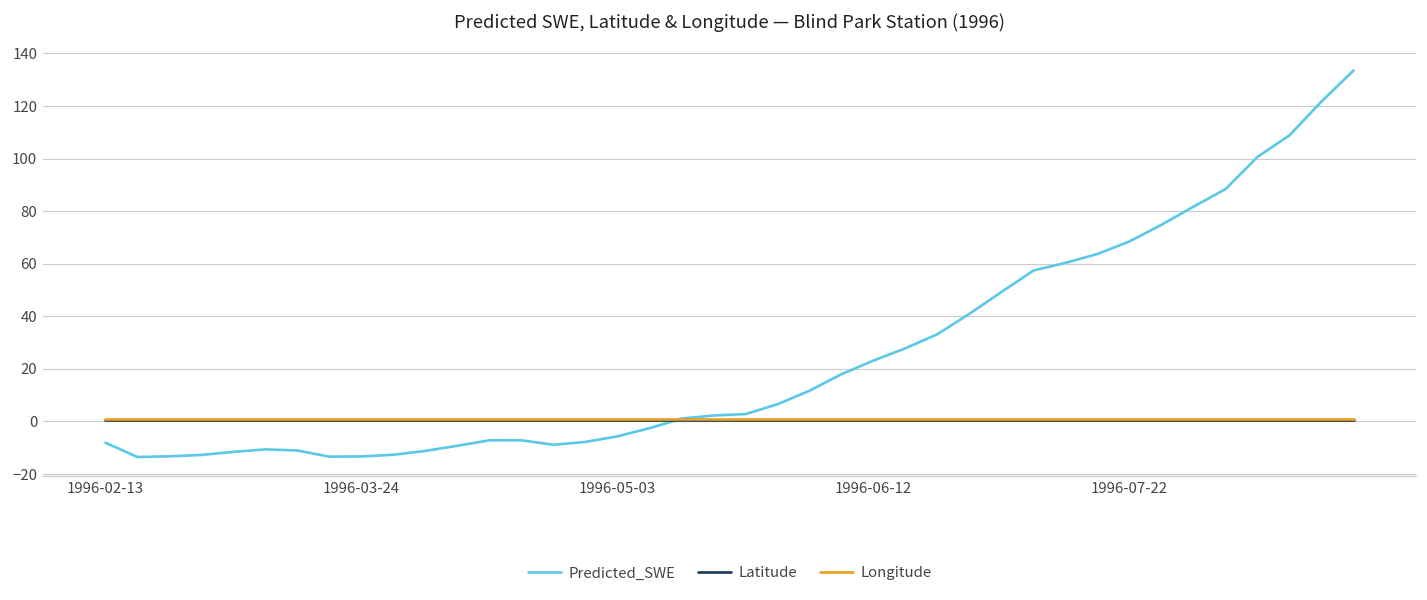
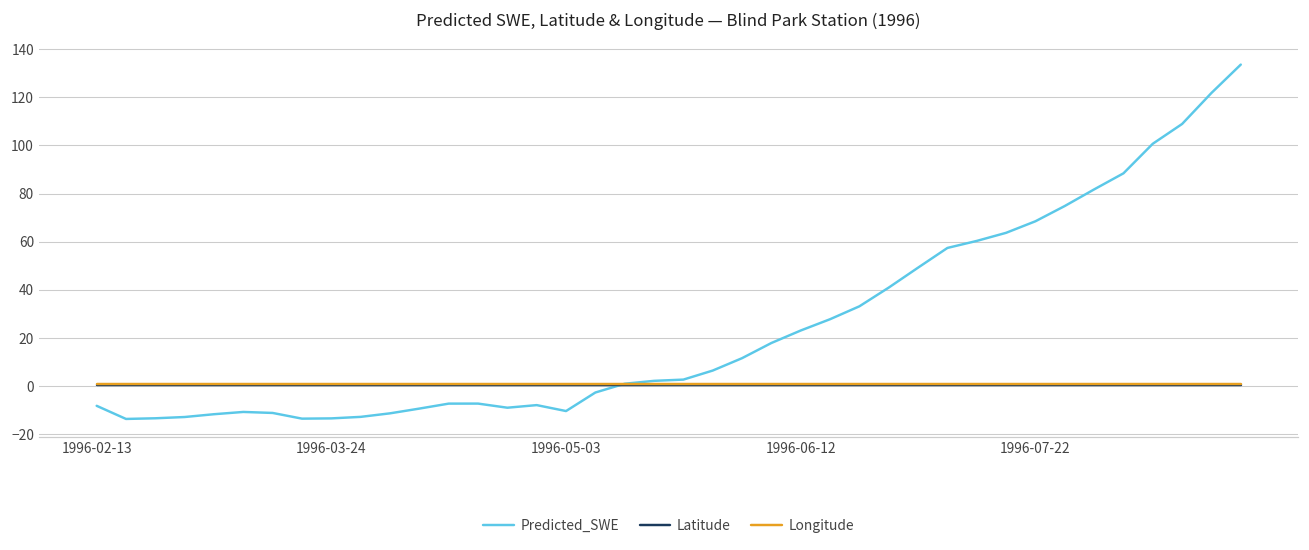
  {
    "Predicted_SWE": {
      "1996-02-13": -8,
      "1996-03-24": -13,
-     "1996-05-03": -6,
+     "1996-05-03": -10,
      "1996-06-12": 23,
      "1996-07-22": 68
    }
  }
